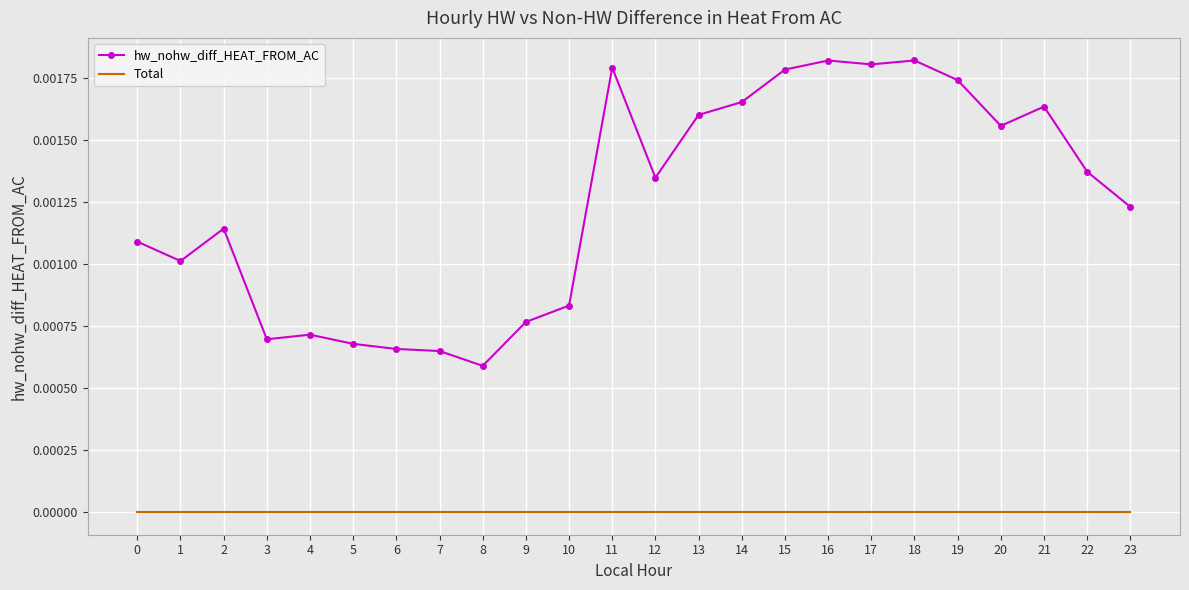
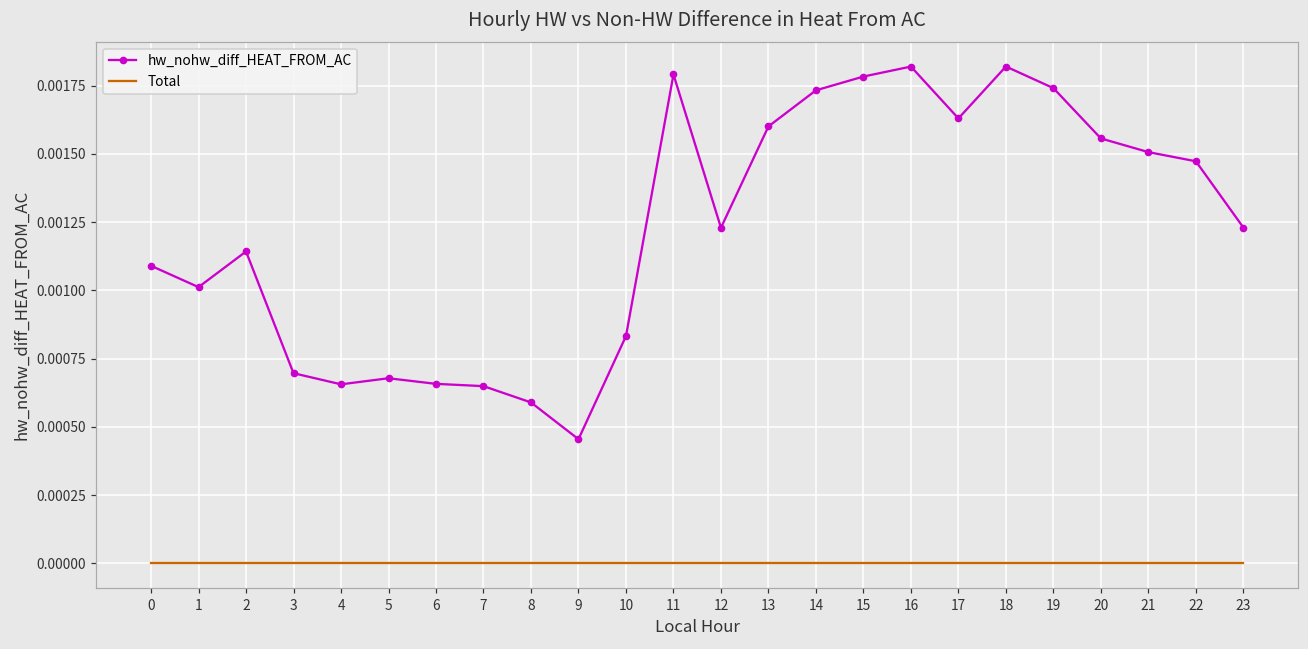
  {
    "hw_nohw_diff_HEAT_FROM_AC": {
      "0": 0.00109,
      "1": 0.00101,
      "2": 0.00114,
      "3": 0.00070,
-     "4": 0.00072,
+     "4": 0.00066,
      "5": 0.00068,
      "6": 0.00066,
      "7": 0.00065,
      "8": 0.00059,
-     "9": 0.00077,
+     "9": 0.00045,
      "10": 0.00083,
      "11": 0.00179,
-     "12": 0.00135,
+     "12": 0.00123,
      "13": 0.00160,
-     "14": 0.00165,
+     "14": 0.00173,
      "15": 0.00178,
      "16": 0.00182,
-     "17": 0.00180,
+     "17": 0.00163,
      "18": 0.00182,
      "19": 0.00174,
      "20": 0.00156,
-     "21": 0.00163,
-     "22": 0.00137,
+     "21": 0.00151,
+     "22": 0.00147,
      "23": 0.00123
    },
    "Total": {
      "0": 0.00000,
      "1": 0.00000,
      "2": 0.00000,
      "3": 0.00000,
      "4": 0.00000,
      "5": 0.00000,
      "6": 0.00000,
      "7": 0.00000,
      "8": 0.00000,
      "9": 0.00000,
      "10": 0.00000,
      "11": 0.00000,
      "12": 0.00000,
      "13": 0.00000,
      "14": 0.00000,
      "15": 0.00000,
      "16": 0.00000,
      "17": 0.00000,
      "18": 0.00000,
      "19": 0.00000,
      "20": 0.00000,
      "21": 0.00000,
      "22": 0.00000,
      "23": 0.00000
    }
  }
